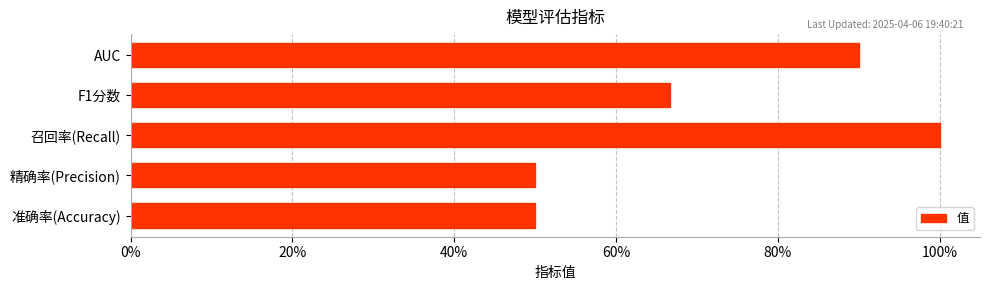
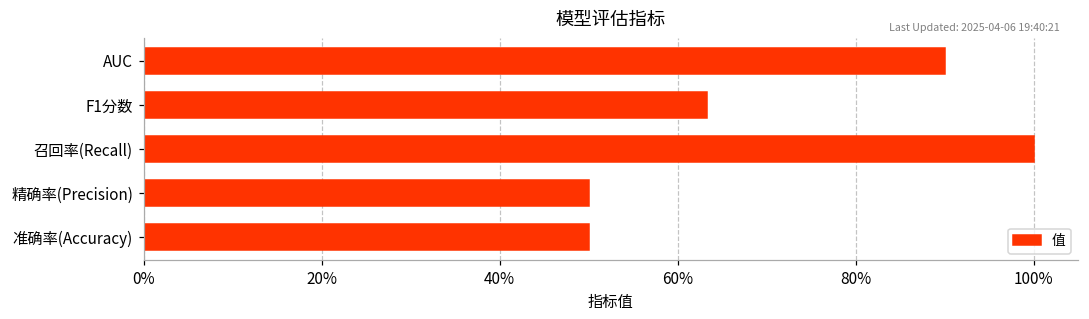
  {
    "AUC": "90%",
-   "F1分数": "67%",
+   "F1分数": "63%",
    "召回率(Recall)": "100%",
    "精确率(Precision)": "50%",
    "准确率(Accuracy)": "50%"
  }
